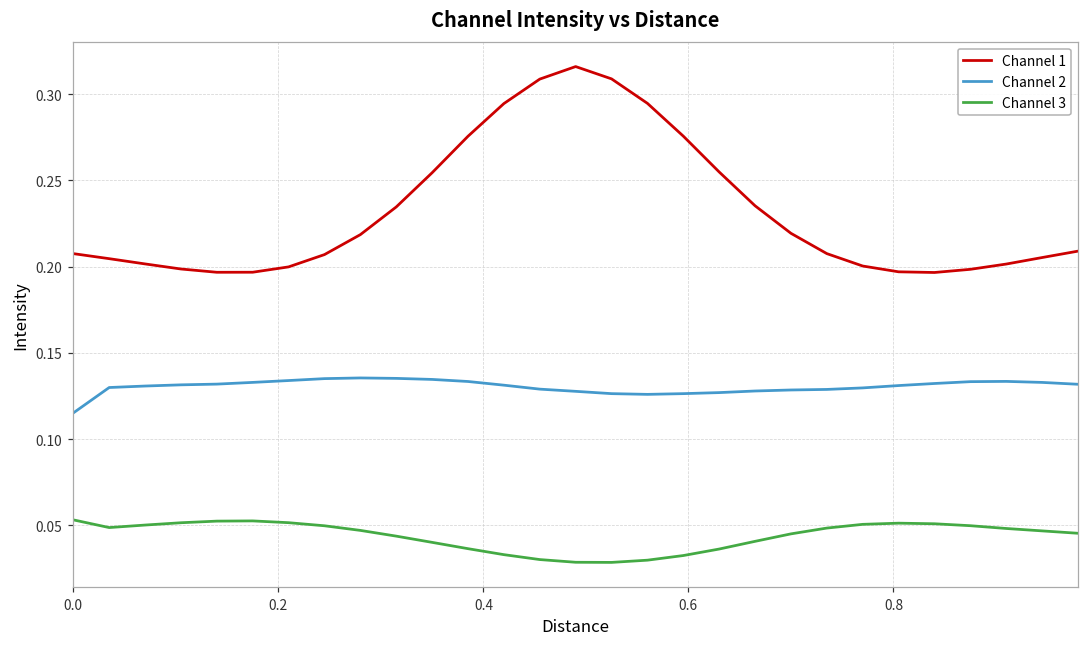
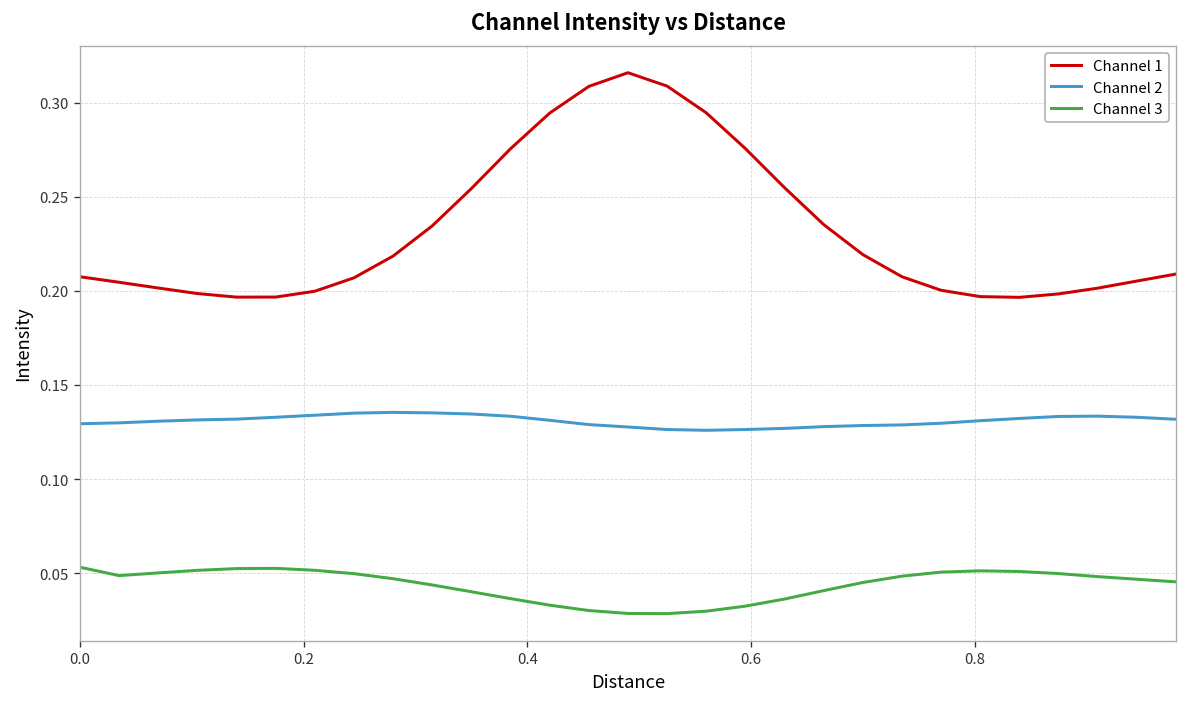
  {
    "Channel 1": {
      "0.0": 0.208
    },
    "Channel 2": {
-     "0.0": 0.115
+     "0.0": 0.129
    },
    "Channel 3": {
      "0.0": 0.053
    }
  }
